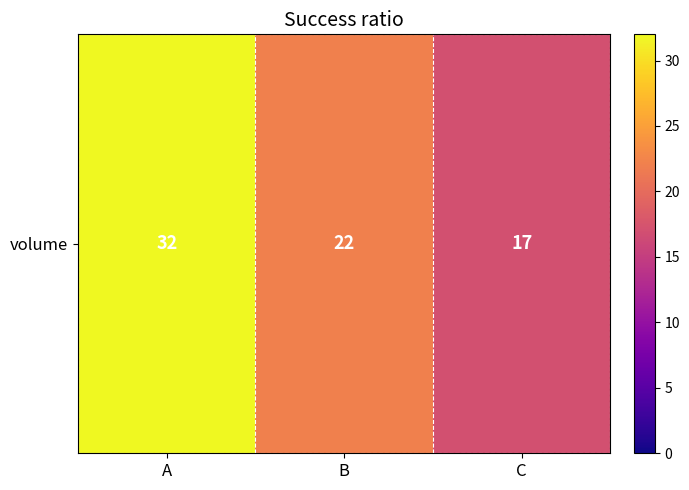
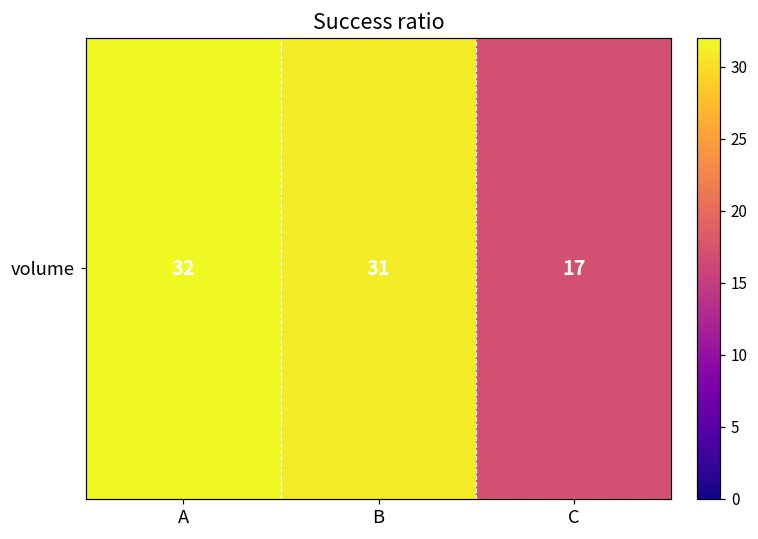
  {
    "volume": {
      "A": 32,
-     "B": 22,
+     "B": 31,
      "C": 17
    }
  }
